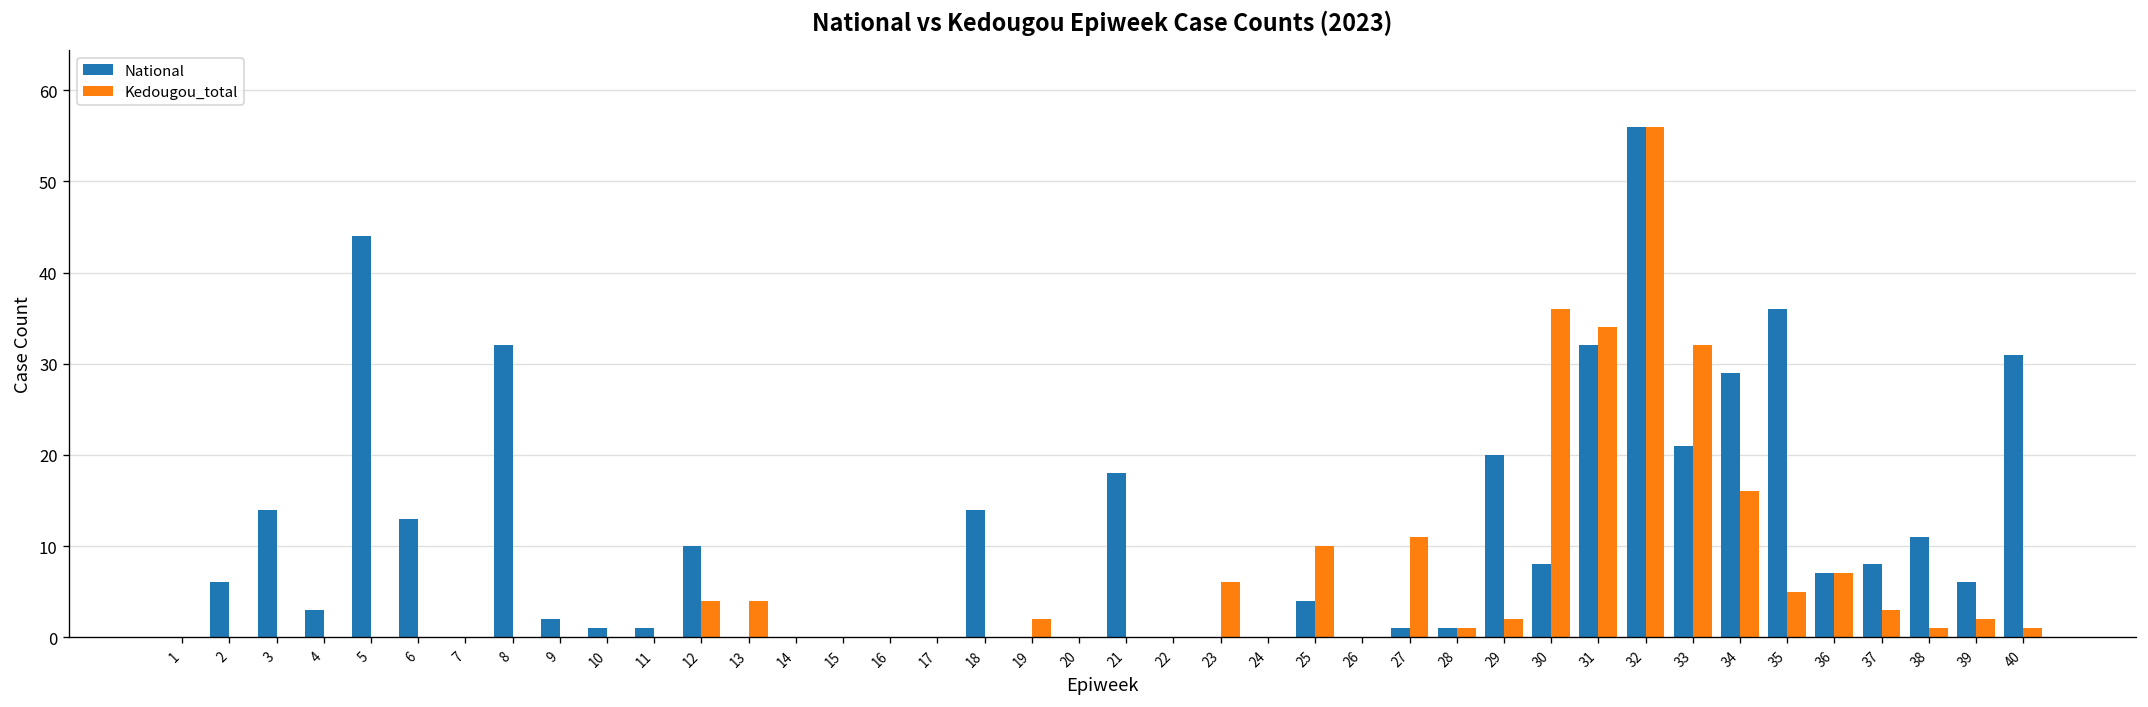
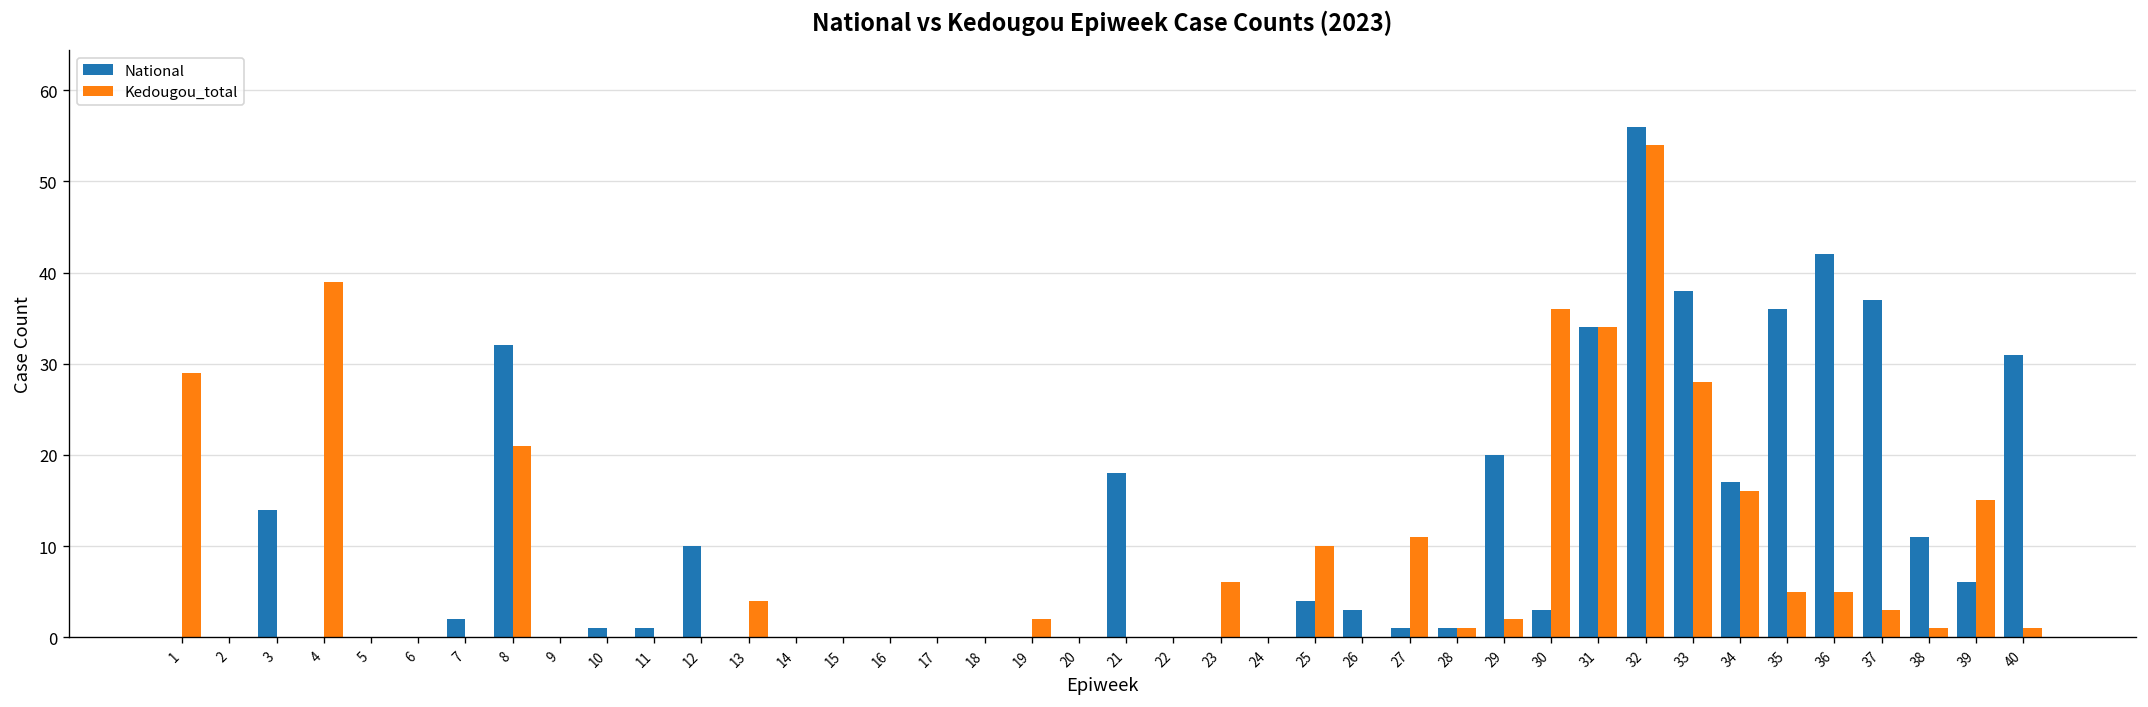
  {
    "National": {
      "1": 0,
-     "2": 6,
+     "2": 0,
      "3": 14,
-     "4": 3,
-     "5": 44,
-     "6": 13,
-     "7": 0,
+     "4": 0,
+     "5": 0,
+     "6": 0,
+     "7": 2,
      "8": 32,
-     "9": 2,
+     "9": 0,
      "10": 1,
      "11": 1,
      "12": 10,
      "13": 0,
      "14": 0,
      "15": 0,
      "16": 0,
      "17": 0,
-     "18": 14,
+     "18": 0,
      "19": 0,
      "20": 0,
      "21": 18,
      "22": 0,
      "23": 0,
      "24": 0,
      "25": 4,
-     "26": 0,
+     "26": 3,
      "27": 1,
      "28": 1,
      "29": 20,
-     "30": 8,
-     "31": 32,
+     "30": 3,
+     "31": 34,
      "32": 56,
-     "33": 21,
-     "34": 29,
+     "33": 38,
+     "34": 17,
      "35": 36,
-     "36": 7,
-     "37": 8,
+     "36": 42,
+     "37": 37,
      "38": 11,
      "39": 6,
      "40": 31
    },
    "Kedougou_total": {
-     "1": 0,
+     "1": 29,
      "2": 0,
      "3": 0,
-     "4": 0,
+     "4": 39,
      "5": 0,
      "6": 0,
      "7": 0,
-     "8": 0,
+     "8": 21,
      "9": 0,
      "10": 0,
      "11": 0,
-     "12": 4,
+     "12": 0,
      "13": 4,
      "14": 0,
      "15": 0,
      "16": 0,
      "17": 0,
      "18": 0,
      "19": 2,
      "20": 0,
      "21": 0,
      "22": 0,
      "23": 6,
      "24": 0,
      "25": 10,
      "26": 0,
      "27": 11,
      "28": 1,
      "29": 2,
      "30": 36,
      "31": 34,
-     "32": 56,
-     "33": 32,
+     "32": 54,
+     "33": 28,
      "34": 16,
      "35": 5,
-     "36": 7,
+     "36": 5,
      "37": 3,
      "38": 1,
-     "39": 2,
+     "39": 15,
      "40": 1
    }
  }
